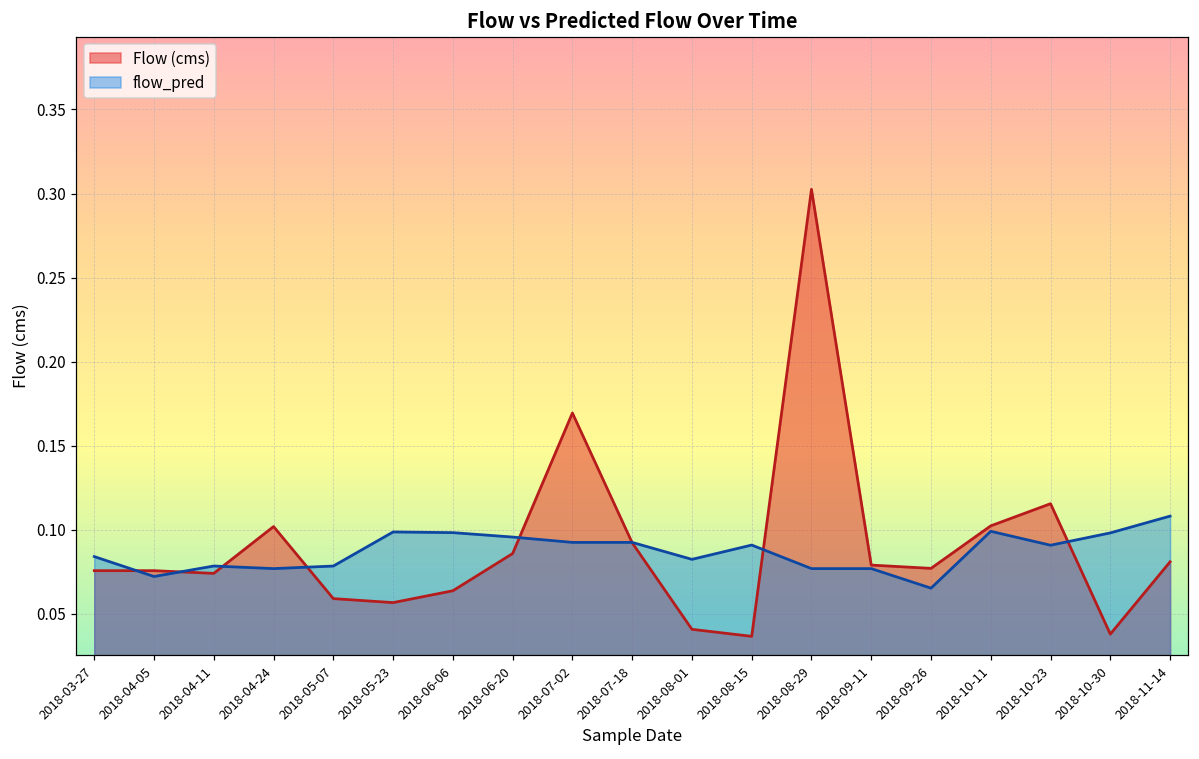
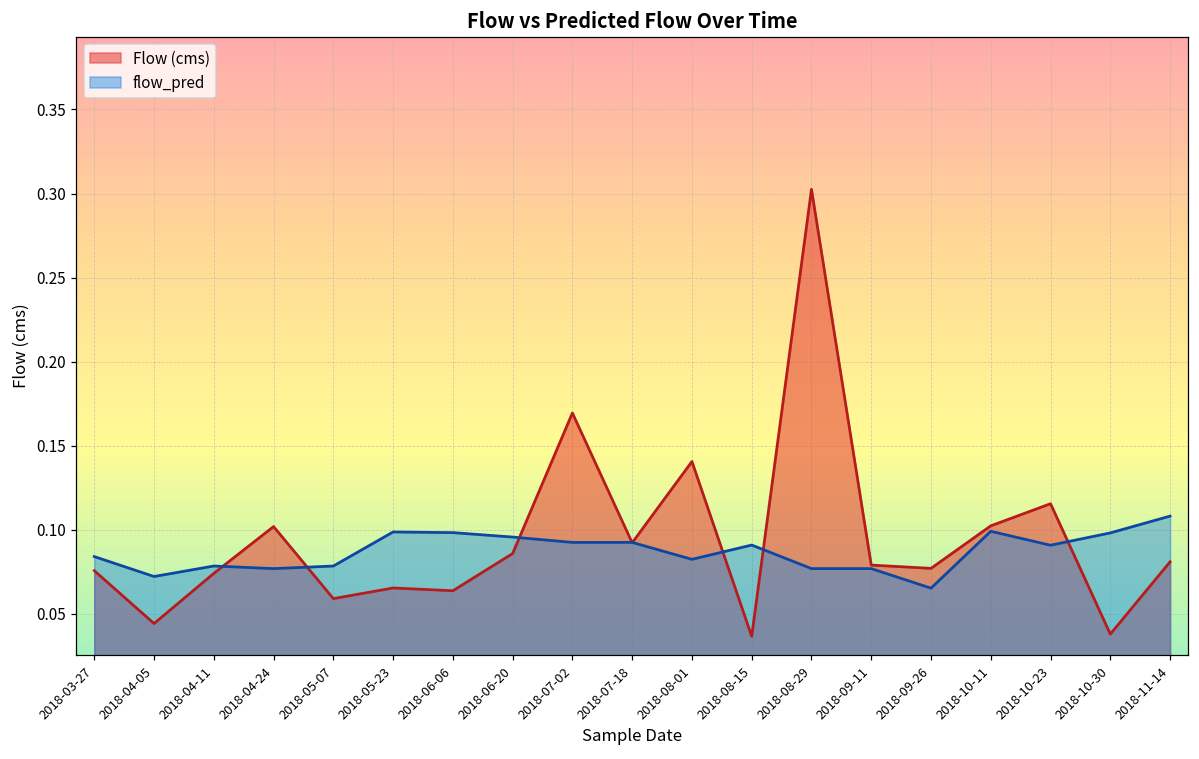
  {
    "Flow (cms)": {
      "2018-03-27": 0.076,
-     "2018-04-05": 0.076,
+     "2018-04-05": 0.044,
      "2018-04-11": 0.074,
      "2018-04-24": 0.102,
      "2018-05-07": 0.059,
-     "2018-05-23": 0.057,
+     "2018-05-23": 0.065,
      "2018-06-06": 0.064,
      "2018-06-20": 0.086,
      "2018-07-02": 0.169,
-     "2018-08-01": 0.041,
+     "2018-08-01": 0.141,
      "2018-08-15": 0.037,
      "2018-08-29": 0.303,
      "2018-09-11": 0.079,
      "2018-09-26": 0.077,
      "2018-10-11": 0.102,
      "2018-10-23": 0.116,
      "2018-10-30": 0.038,
      "2018-11-14": 0.081
    },
    "flow_pred": {
      "2018-03-27": 0.084,
      "2018-04-05": 0.072,
      "2018-04-11": 0.078,
      "2018-04-24": 0.077,
      "2018-05-07": 0.078,
      "2018-05-23": 0.099,
      "2018-06-06": 0.098,
      "2018-06-20": 0.096,
      "2018-07-02": 0.093,
      "2018-08-01": 0.082,
      "2018-08-15": 0.091,
      "2018-08-29": 0.077,
      "2018-09-11": 0.077,
      "2018-09-26": 0.065,
      "2018-10-11": 0.099,
      "2018-10-23": 0.091,
      "2018-10-30": 0.098,
      "2018-11-14": 0.108
    }
  }
